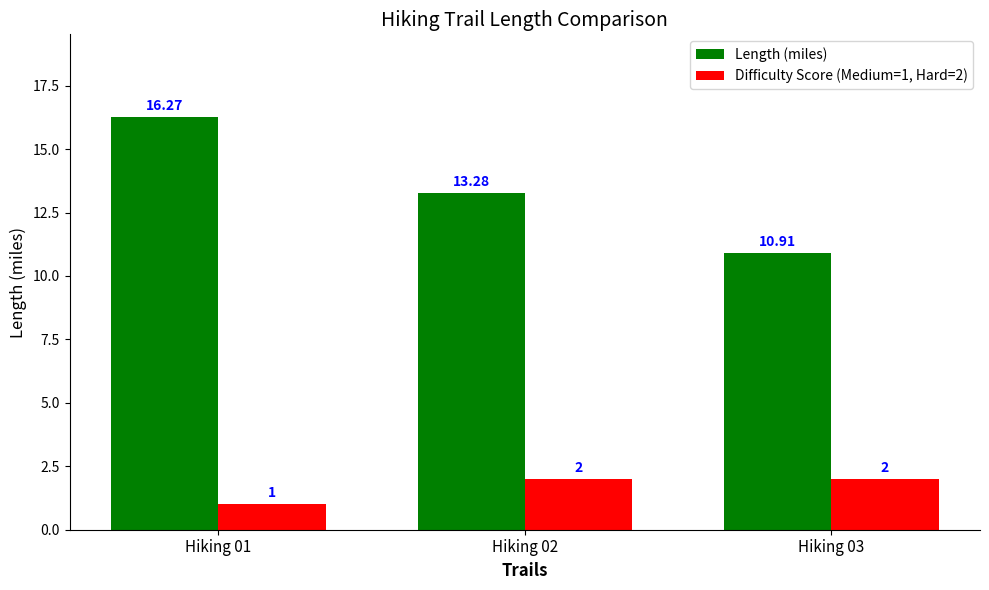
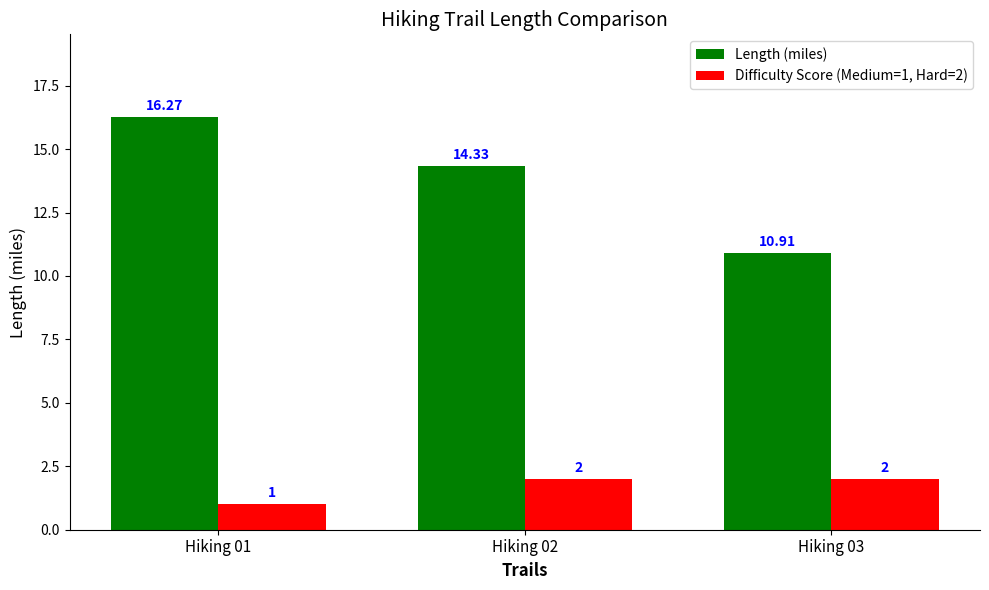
  {
    "Length (miles)": {
      "Hiking 01": 16.27,
-     "Hiking 02": 13.28,
+     "Hiking 02": 14.33,
      "Hiking 03": 10.91
    },
    "Difficulty Score (Medium=1, Hard=2)": {
      "Hiking 01": 1,
      "Hiking 02": 2,
      "Hiking 03": 2
    }
  }
